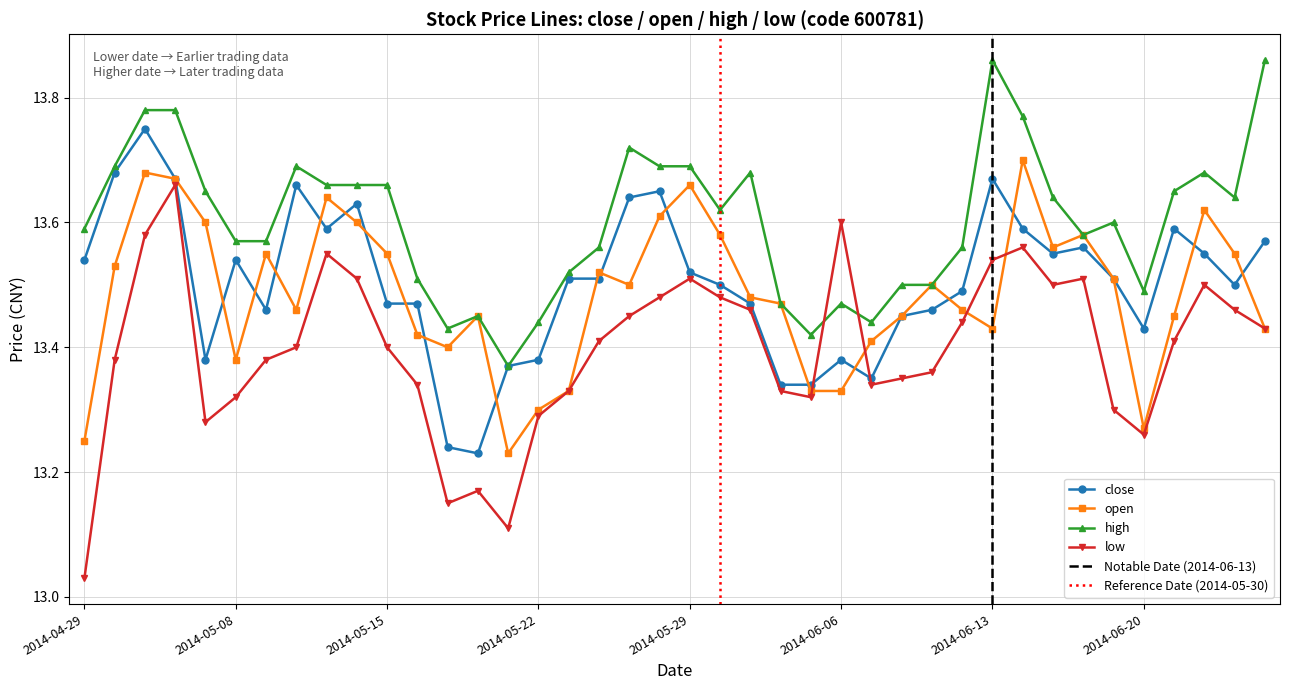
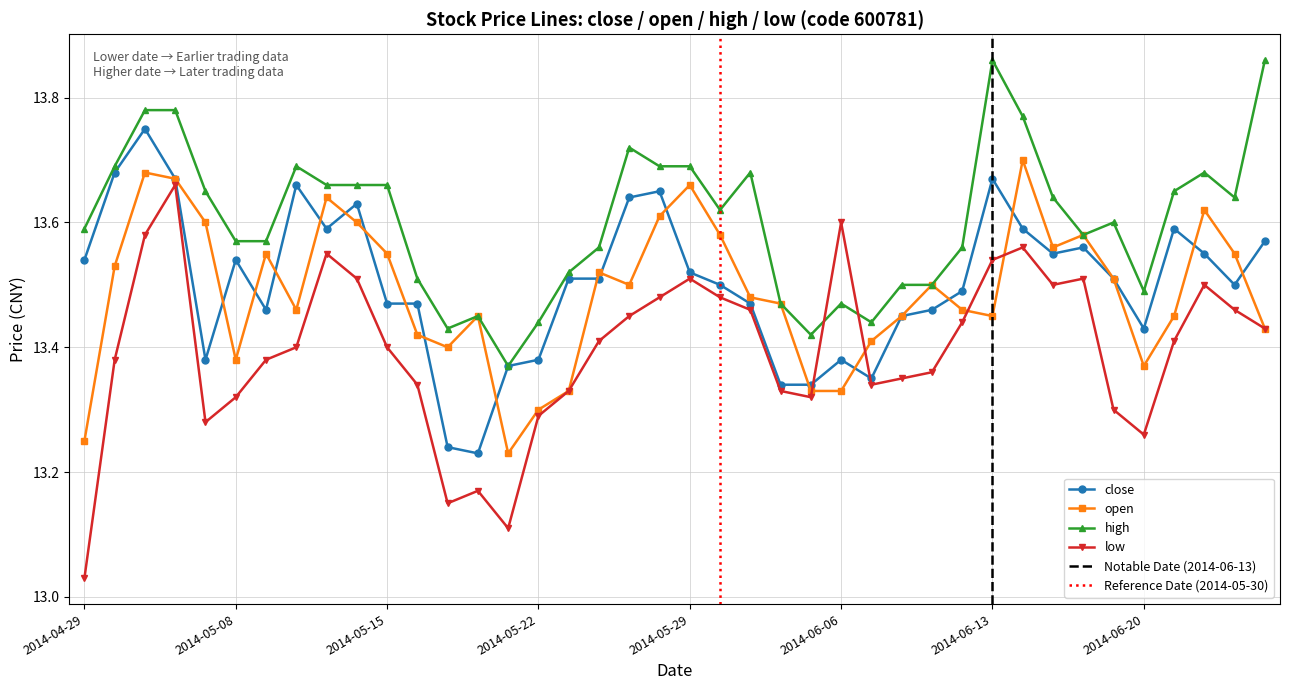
  {
    "close": {
      "2014-04-29": 13.54,
      "2014-05-08": 13.54,
      "2014-05-15": 13.47,
      "2014-05-22": 13.38,
      "2014-05-29": 13.52,
      "2014-06-06": 13.38,
      "2014-06-13": 13.67,
      "2014-06-20": 13.43
    },
    "open": {
      "2014-04-29": 13.25,
      "2014-05-08": 13.38,
      "2014-05-15": 13.55,
      "2014-05-22": 13.30,
      "2014-05-29": 13.66,
      "2014-06-06": 13.33,
-     "2014-06-13": 13.43,
-     "2014-06-20": 13.27
+     "2014-06-13": 13.45,
+     "2014-06-20": 13.37
    },
    "high": {
      "2014-04-29": 13.59,
      "2014-05-08": 13.57,
      "2014-05-15": 13.66,
      "2014-05-22": 13.44,
      "2014-05-29": 13.69,
      "2014-06-06": 13.47,
      "2014-06-13": 13.86,
      "2014-06-20": 13.49
    },
    "low": {
      "2014-04-29": 13.03,
      "2014-05-08": 13.32,
      "2014-05-15": 13.40,
      "2014-05-22": 13.29,
      "2014-05-29": 13.51,
      "2014-06-06": 13.60,
      "2014-06-13": 13.54,
      "2014-06-20": 13.26
    }
  }
